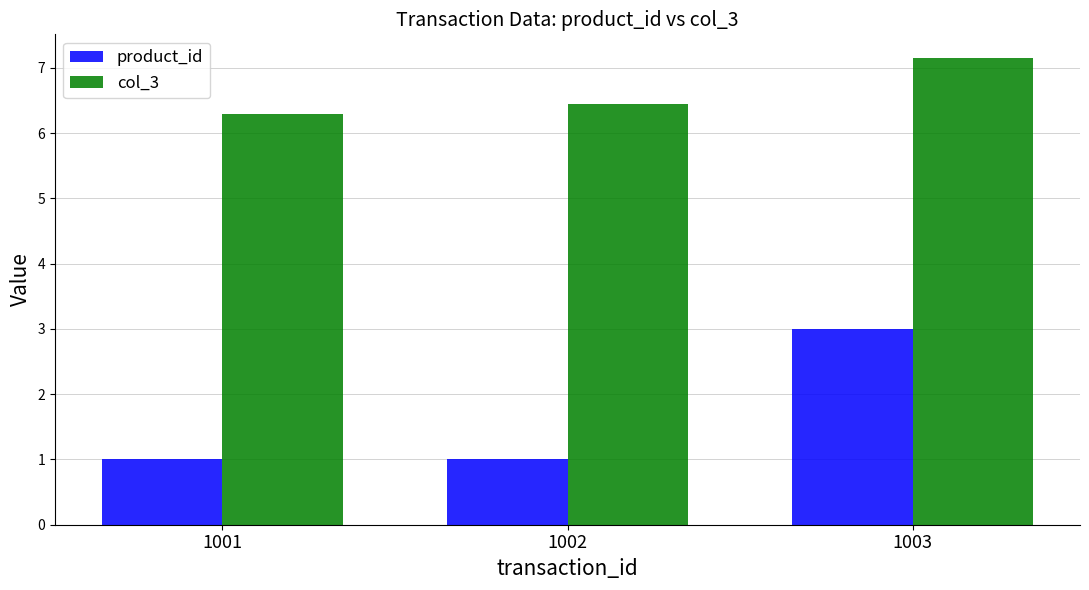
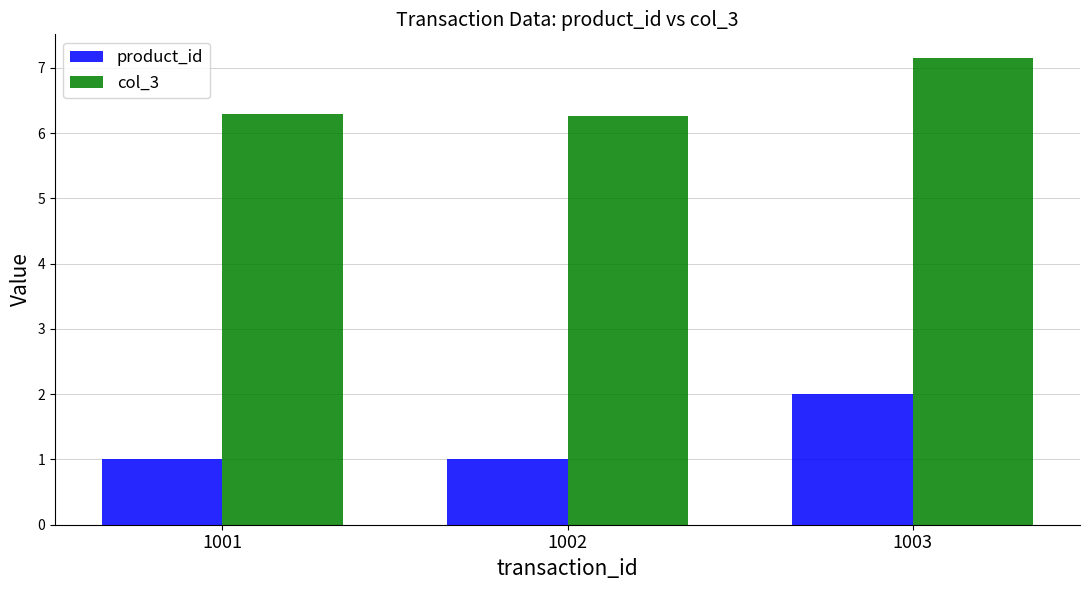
  {
    "product_id": {
      "1001": 1,
      "1002": 1,
-     "1003": 3
+     "1003": 2
    },
    "col_3": {
      "1001": 6.3,
-     "1002": 6.4,
+     "1002": 6.3,
      "1003": 7.2
    }
  }
